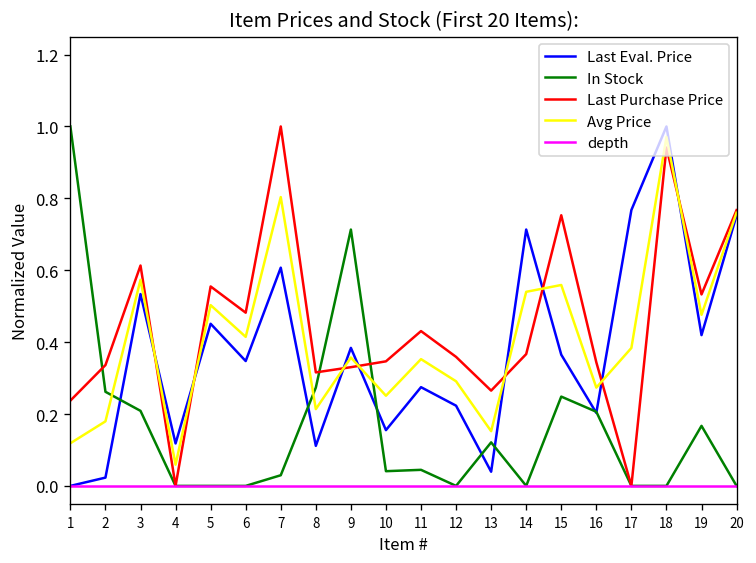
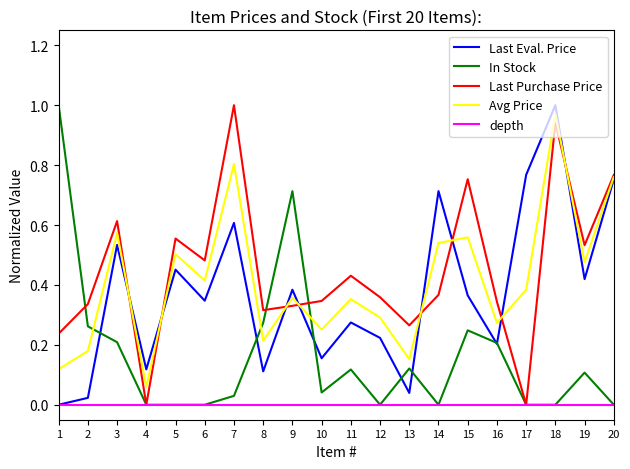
  {
    "Last Eval. Price": {
      "2": 0.02,
      "3": 0.53,
      "4": 0.12,
      "5": 0.45,
      "6": 0.35,
      "7": 0.61,
      "8": 0.11,
      "9": 0.38,
      "10": 0.16,
      "11": 0.27,
      "12": 0.22,
      "13": 0.04,
      "14": 0.71,
      "15": 0.36,
      "17": 0.77,
      "19": 0.42
    },
    "In Stock": {
      "1": 1.00,
      "2": 0.26,
      "3": 0.21,
      "7": 0.03,
      "8": 0.27,
      "9": 0.71,
      "10": 0.04,
-     "11": 0.04,
+     "11": 0.12,
      "13": 0.12,
      "15": 0.25,
-     "19": 0.17
+     "19": 0.11
    },
    "Last Purchase Price": {
      "1": 0.24,
      "2": 0.34,
      "3": 0.61,
      "5": 0.55,
      "6": 0.48,
      "7": 1.00,
      "8": 0.32,
      "9": 0.33,
      "10": 0.35,
      "11": 0.43,
      "12": 0.36,
      "13": 0.27,
      "14": 0.37,
      "15": 0.75,
      "16": 0.34,
      "19": 0.53
    },
    "Avg Price": {
      "1": 0.12,
      "2": 0.18,
      "3": 0.57,
      "4": 0.06,
      "5": 0.50,
      "6": 0.41,
      "7": 0.80,
      "8": 0.21,
      "9": 0.36,
      "10": 0.25,
      "11": 0.35,
      "12": 0.29,
      "13": 0.15,
      "14": 0.54,
      "15": 0.56,
      "16": 0.27,
      "17": 0.38,
      "19": 0.48
    },
    "depth": {
      "2": 0.00,
      "3": 0.00,
      "7": 0.00,
      "8": 0.00,
      "9": 0.00,
      "10": 0.00,
      "11": 0.00,
      "13": 0.00,
      "15": 0.00,
      "16": 0.00,
      "19": 0.00
    }
  }
